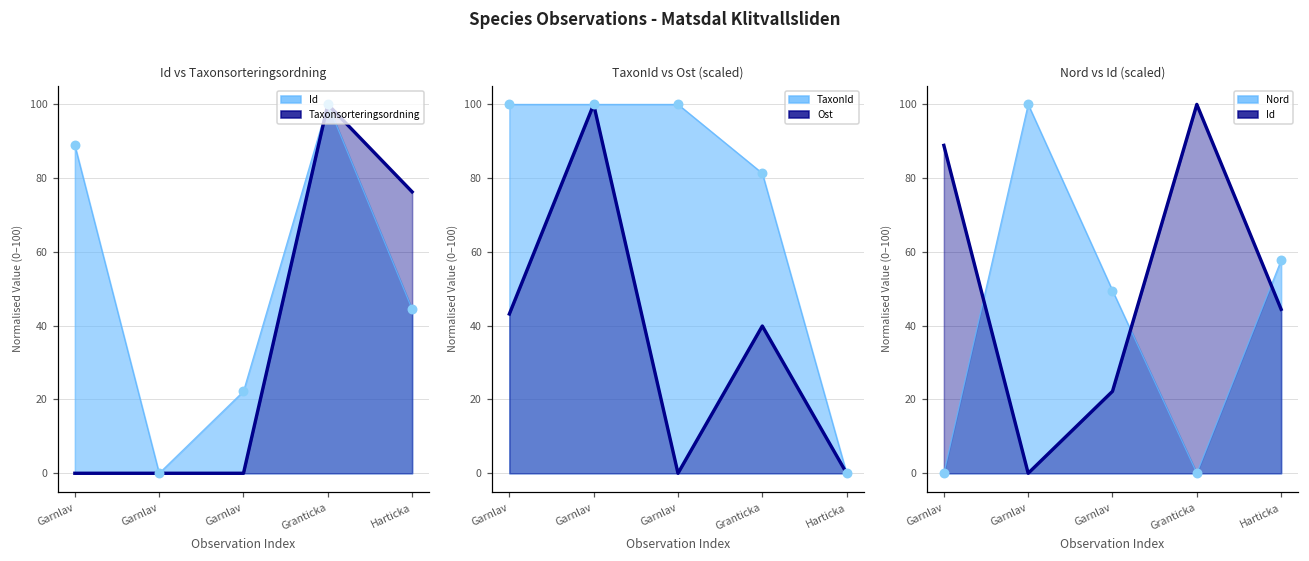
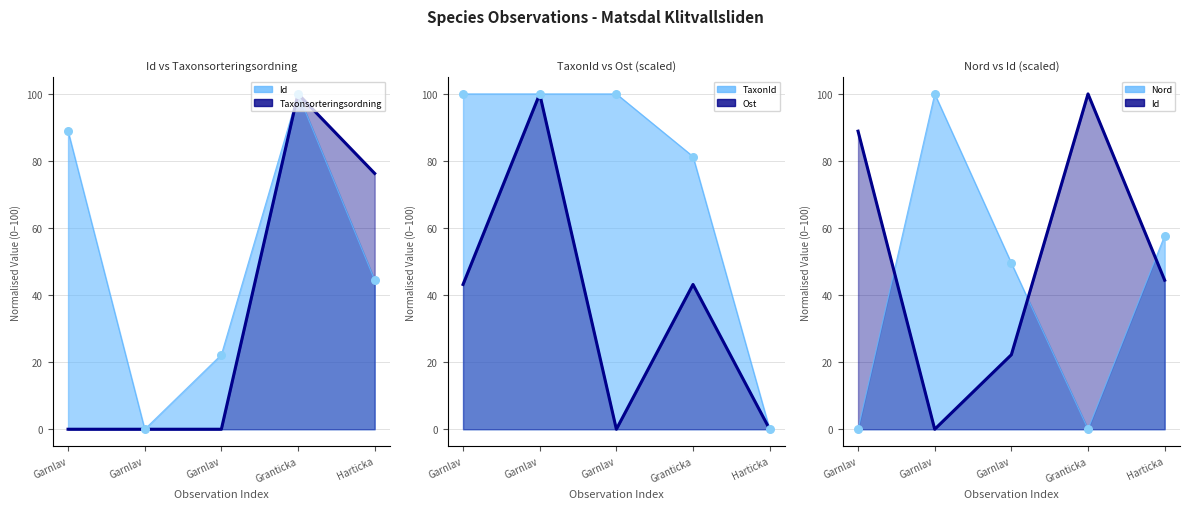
  {
    "Id vs Taxonsorteringsordning": {
      "Taxonsorteringsordning": {
        "Harticka": 76
      }
    },
    "TaxonId vs Ost (scaled)": {
      "TaxonId": {
        "Granticka": 81
      },
      "Ost": {
-       "Granticka": 40
+       "Granticka": 43
      }
    },
    "Nord vs Id (scaled)": {
      "Nord": {
        "Granticka": 0,
        "Harticka": 58
      },
      "Id": {
        "Granticka": 100,
        "Harticka": 44
      }
    }
  }
